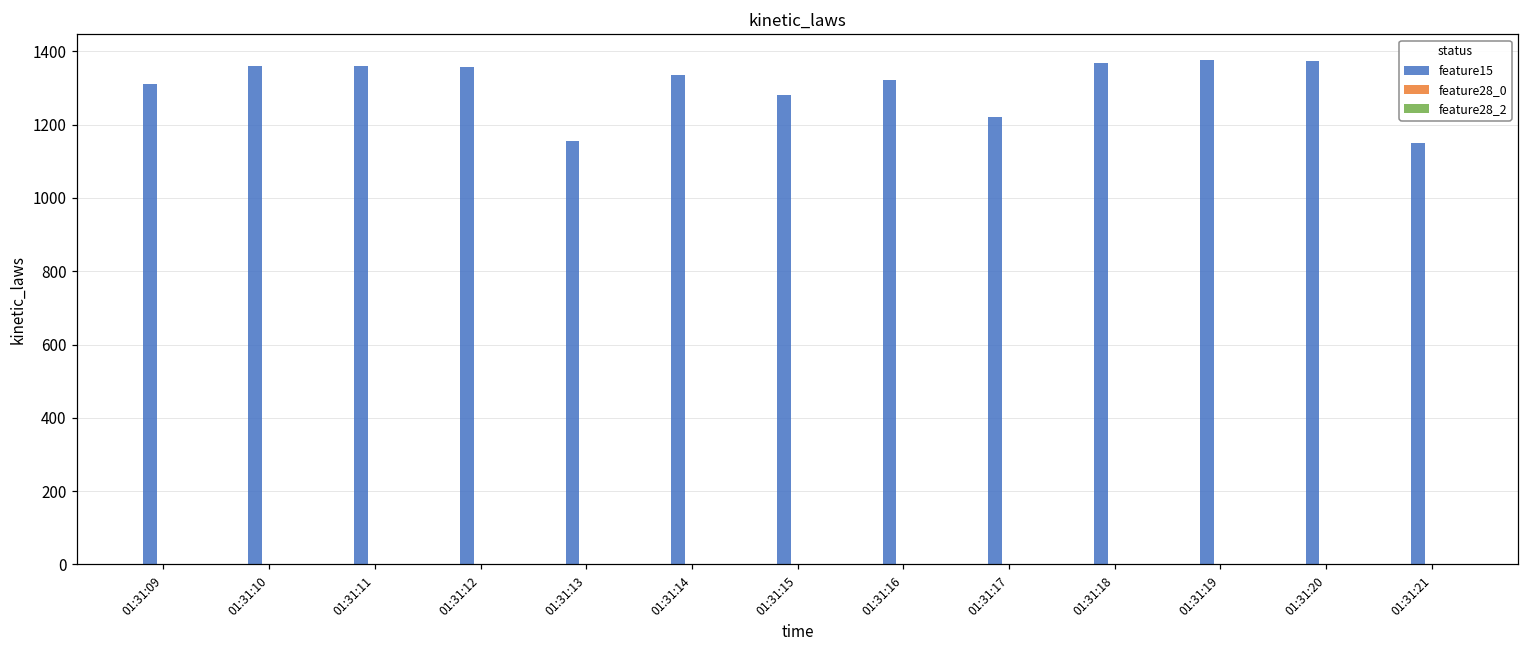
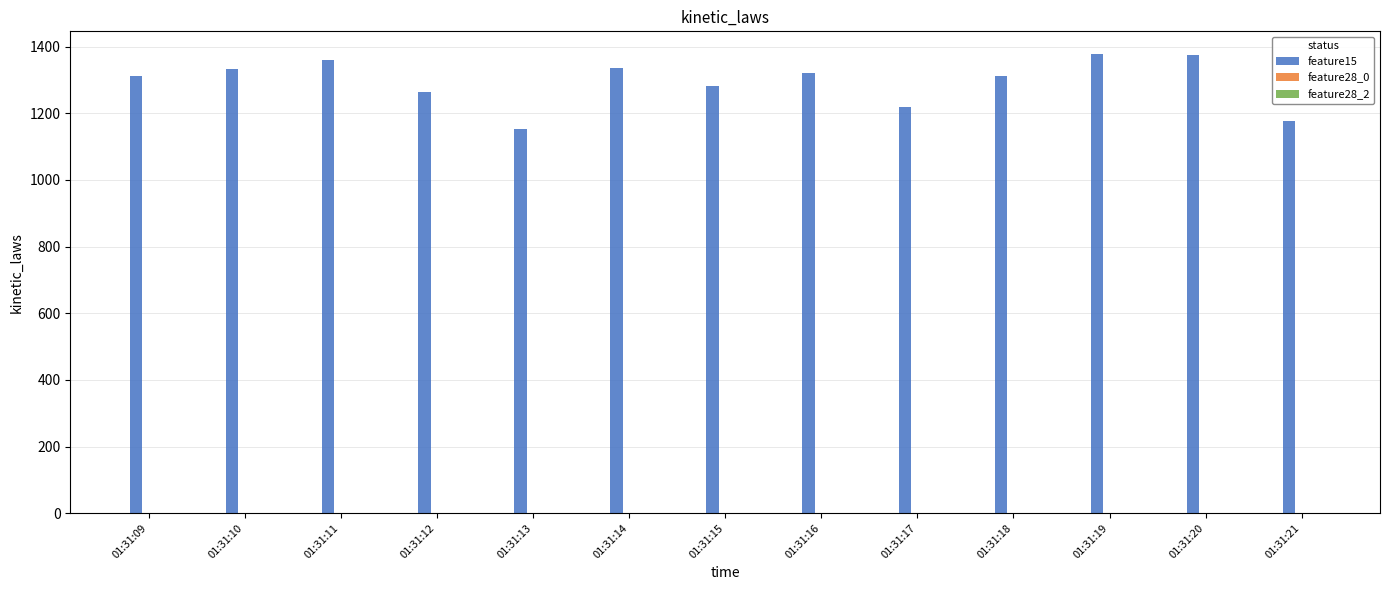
  {
    "feature15": {
      "01:31:09": 1310,
-     "01:31:10": 1360,
+     "01:31:10": 1330,
      "01:31:11": 1360,
-     "01:31:12": 1360,
+     "01:31:12": 1270,
      "01:31:13": 1150,
      "01:31:14": 1340,
      "01:31:15": 1280,
      "01:31:16": 1320,
      "01:31:17": 1220,
-     "01:31:18": 1370,
+     "01:31:18": 1310,
      "01:31:19": 1380,
      "01:31:20": 1370,
-     "01:31:21": 1150
+     "01:31:21": 1180
    },
    "feature28_0": {
      "01:31:09": 0,
      "01:31:10": 0,
      "01:31:11": 0,
      "01:31:12": 0,
      "01:31:13": 0,
      "01:31:14": 0,
      "01:31:15": 0,
      "01:31:16": 0,
      "01:31:17": 0,
      "01:31:18": 0,
      "01:31:19": 0,
      "01:31:20": 0,
      "01:31:21": 0
    },
    "feature28_2": {
      "01:31:09": 0,
      "01:31:10": 0,
      "01:31:11": 0,
      "01:31:12": 0,
      "01:31:13": 0,
      "01:31:14": 0,
      "01:31:15": 0,
      "01:31:16": 0,
      "01:31:17": 0,
      "01:31:18": 0,
      "01:31:19": 0,
      "01:31:20": 0,
      "01:31:21": 0
    }
  }
